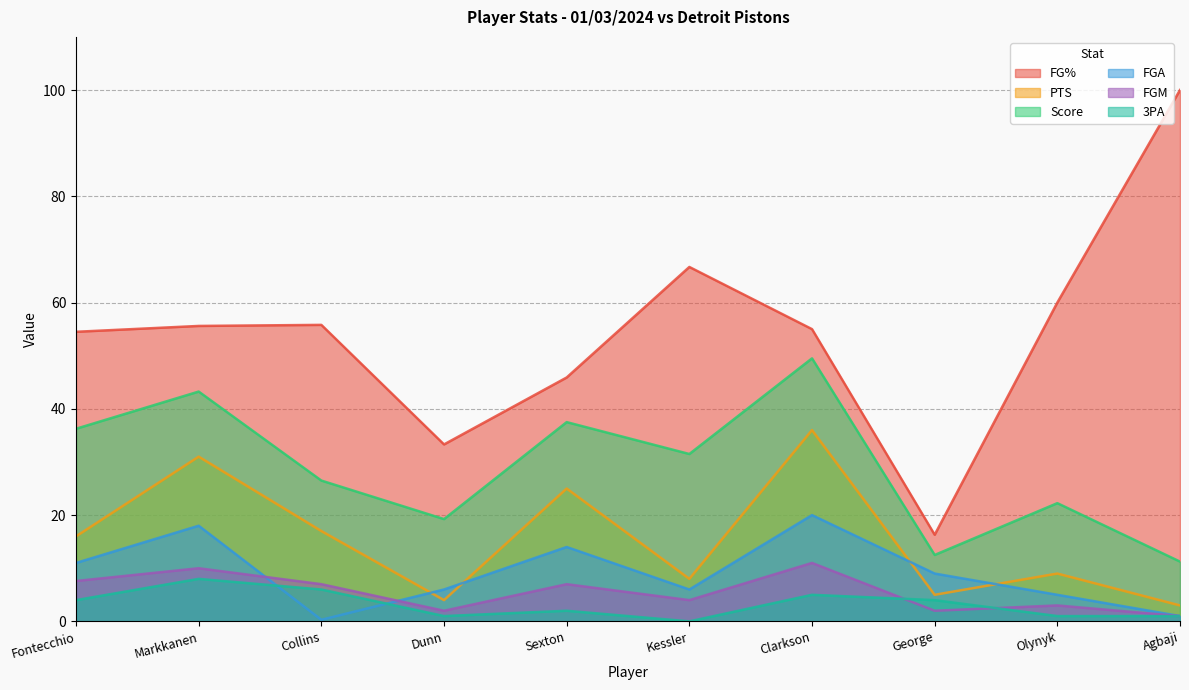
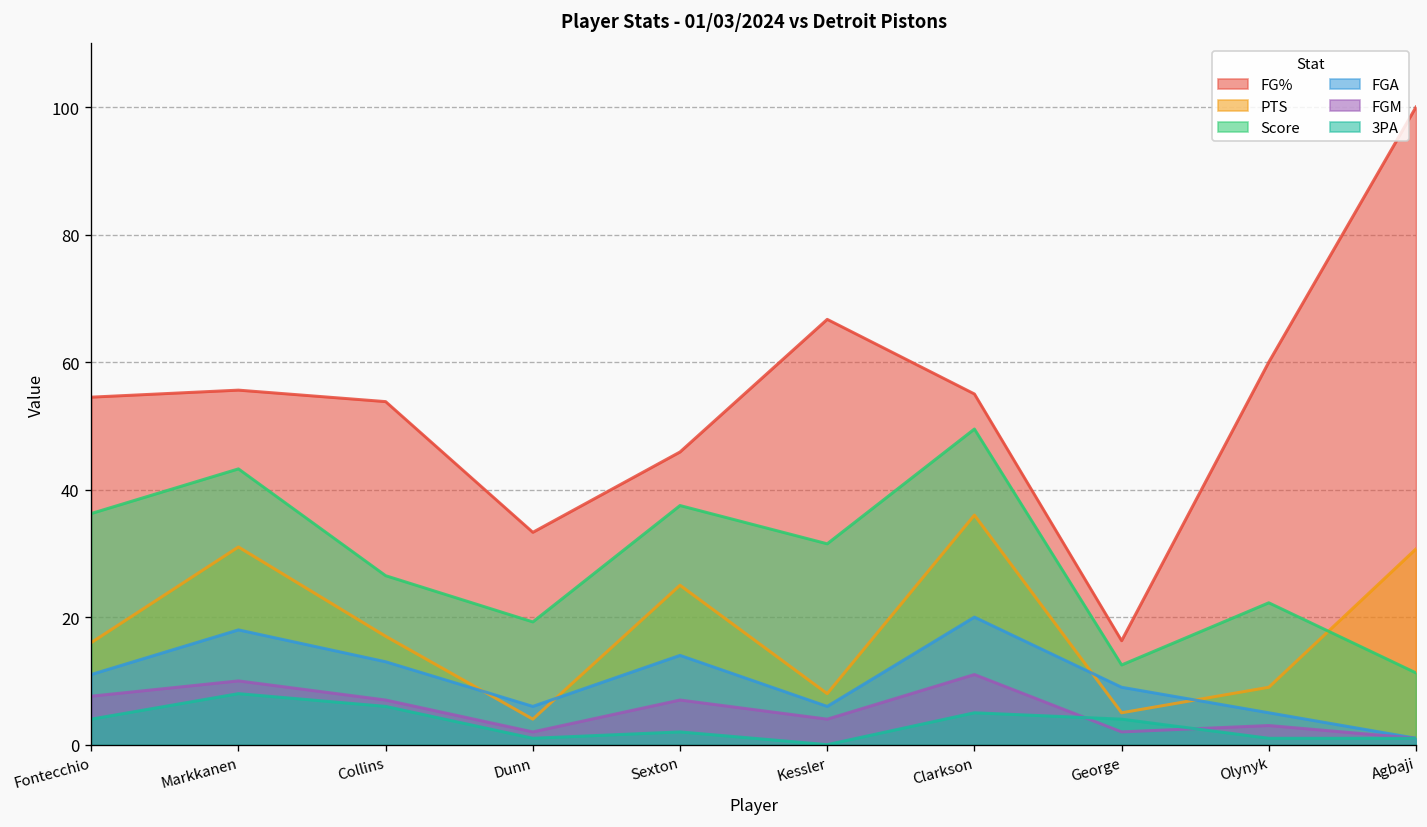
  {
    "FG%": {
      "Fontecchio": 55,
      "Markkanen": 56,
-     "Collins": 56,
+     "Collins": 54,
      "Dunn": 33,
      "Sexton": 46,
      "Kessler": 67,
      "Clarkson": 55,
      "George": 16,
      "Olynyk": 60,
      "Agbaji": 100
    },
    "PTS": {
      "Fontecchio": 16,
      "Markkanen": 31,
      "Collins": 17,
      "Dunn": 4,
      "Sexton": 25,
      "Kessler": 8,
      "Clarkson": 36,
      "George": 5,
      "Olynyk": 9,
-     "Agbaji": 3
+     "Agbaji": 31
    },
    "FGA": {
      "Fontecchio": 11,
      "Markkanen": 18,
-     "Collins": 0,
+     "Collins": 13,
      "Dunn": 6,
      "Sexton": 14,
      "Kessler": 6,
      "Clarkson": 20,
      "George": 9,
      "Olynyk": 5
    },
    "FGM": {
      "Fontecchio": 8,
      "Markkanen": 10,
      "Collins": 7,
      "Dunn": 2,
      "Sexton": 7,
      "Kessler": 4,
      "Clarkson": 11,
      "George": 2,
      "Olynyk": 3
    }
  }
